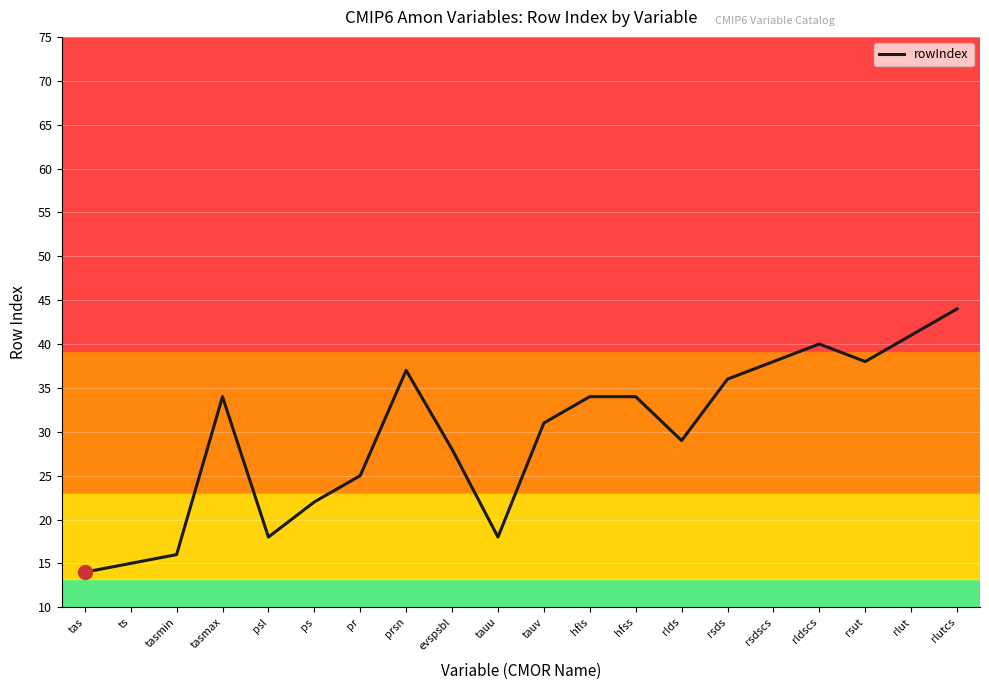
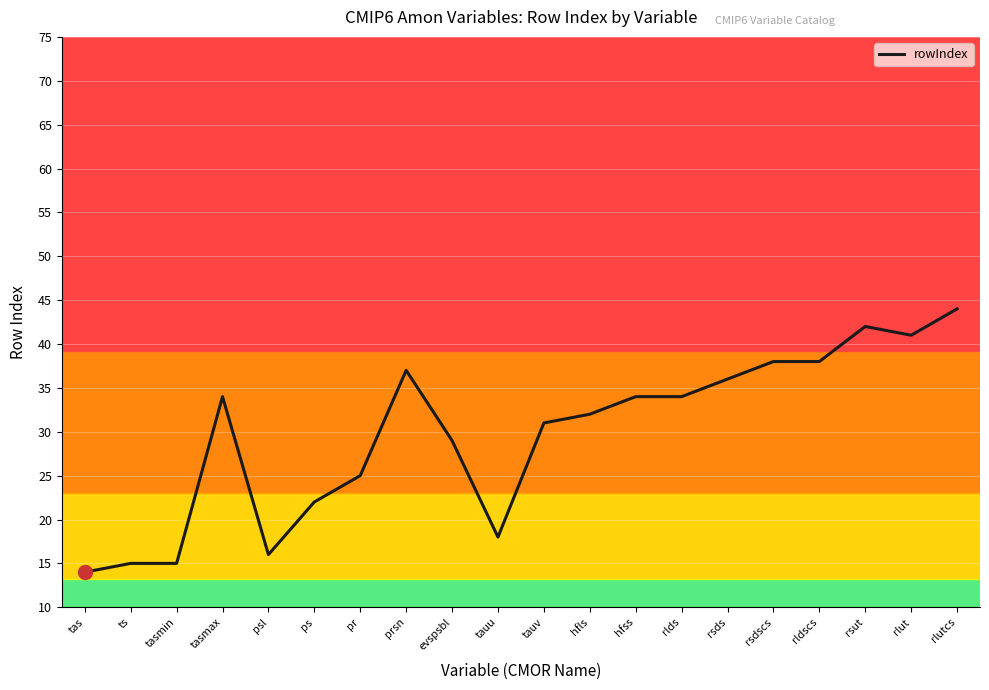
  {
    "rowIndex": {
      "ts": 15,
-     "tasmin": 16,
+     "tasmin": 15,
      "tasmax": 34,
-     "psl": 18,
+     "psl": 16,
      "ps": 22,
      "pr": 25,
      "prsn": 37,
-     "evspsbl": 28,
+     "evspsbl": 29,
      "tauu": 18,
      "tauv": 31,
-     "hfls": 34,
+     "hfls": 32,
      "hfss": 34,
-     "rlds": 29,
+     "rlds": 34,
      "rsds": 36,
      "rsdscs": 38,
-     "rldscs": 40,
-     "rsut": 38,
+     "rldscs": 38,
+     "rsut": 42,
      "rlut": 41,
      "rlutcs": 44
    }
  }
